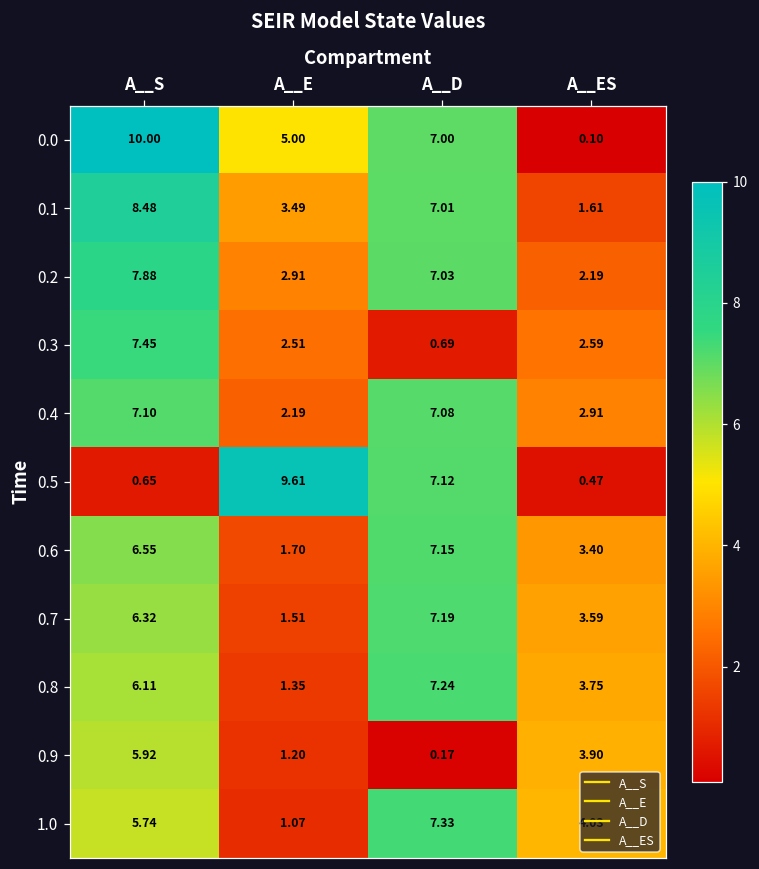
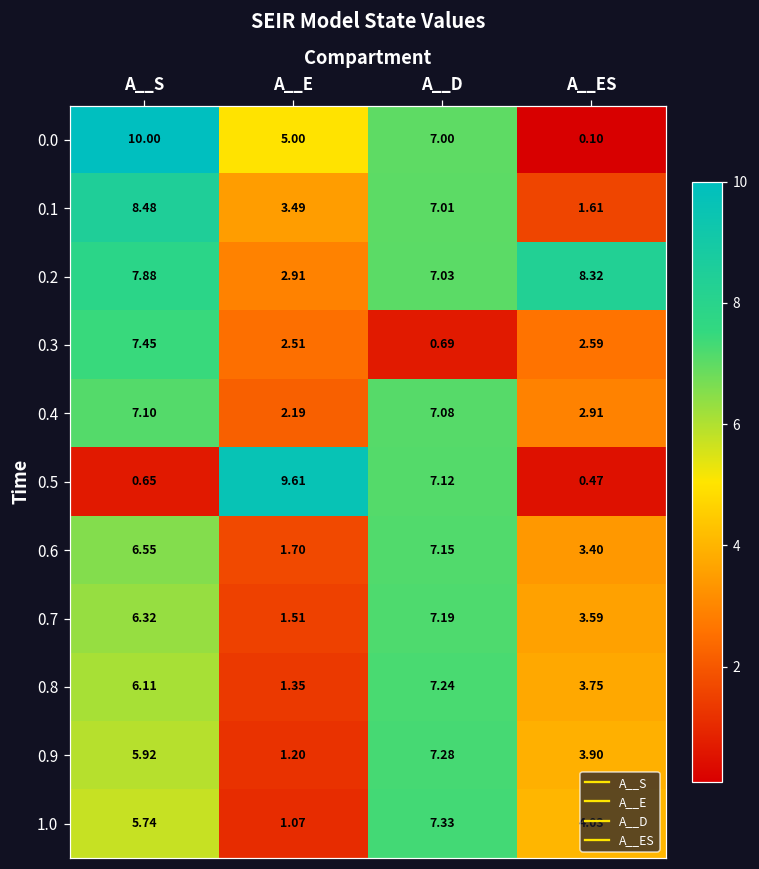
  {
    "0.0": {
      "A__S": 10.00,
      "A__E": 5.00,
      "A__D": 7.00,
      "A__ES": 0.10
    },
    "0.1": {
      "A__S": 8.48,
      "A__E": 3.49,
      "A__D": 7.01,
      "A__ES": 1.61
    },
    "0.2": {
      "A__S": 7.88,
      "A__E": 2.91,
      "A__D": 7.03,
-     "A__ES": 2.19
+     "A__ES": 8.32
    },
    "0.3": {
      "A__S": 7.45,
      "A__E": 2.51,
      "A__D": 0.69,
      "A__ES": 2.59
    },
    "0.4": {
      "A__S": 7.10,
      "A__E": 2.19,
      "A__D": 7.08,
      "A__ES": 2.91
    },
    "0.5": {
      "A__S": 0.65,
      "A__E": 9.61,
      "A__D": 7.12,
      "A__ES": 0.47
    },
    "0.6": {
      "A__S": 6.55,
      "A__E": 1.70,
      "A__D": 7.15,
      "A__ES": 3.40
    },
    "0.7": {
      "A__S": 6.32,
      "A__E": 1.51,
      "A__D": 7.19,
      "A__ES": 3.59
    },
    "0.8": {
      "A__S": 6.11,
      "A__E": 1.35,
      "A__D": 7.24,
      "A__ES": 3.75
    },
    "0.9": {
      "A__S": 5.92,
      "A__E": 1.20,
-     "A__D": 0.17,
+     "A__D": 7.28,
      "A__ES": 3.90
    },
    "1.0": {
      "A__S": 5.74,
      "A__E": 1.07,
      "A__D": 7.33
    }
  }
